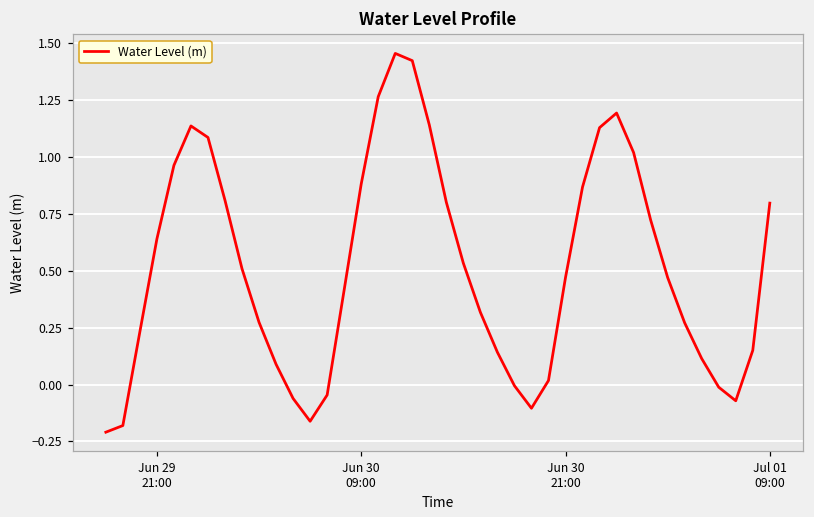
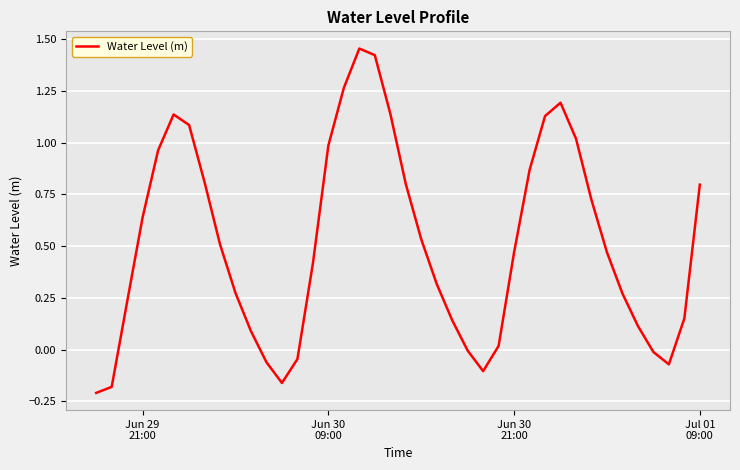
  {
    "Jun 29 21:00": 0.64,
-   "Jun 30 09:00": 0.88,
+   "Jun 30 09:00": 0.99,
    "Jun 30 21:00": 0.47,
    "Jul 01 09:00": 0.80
  }
